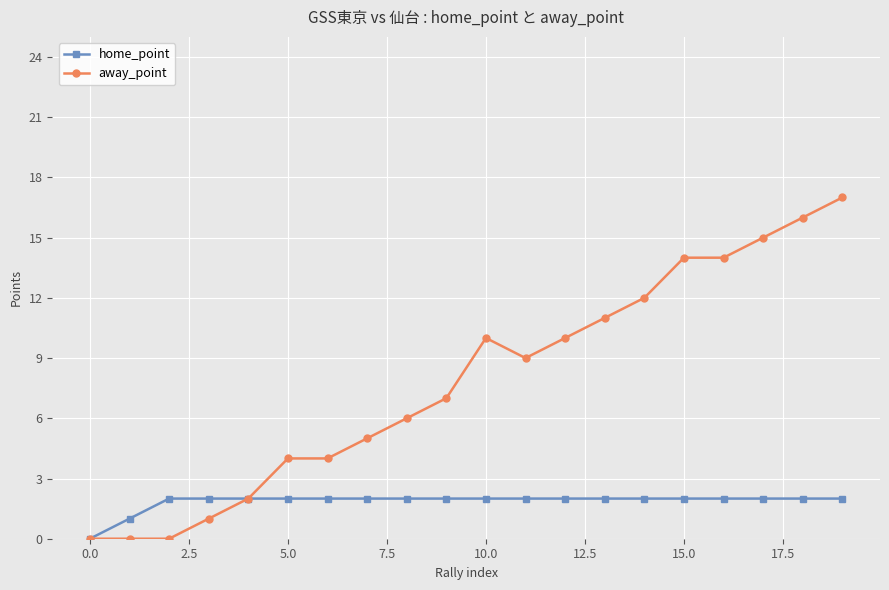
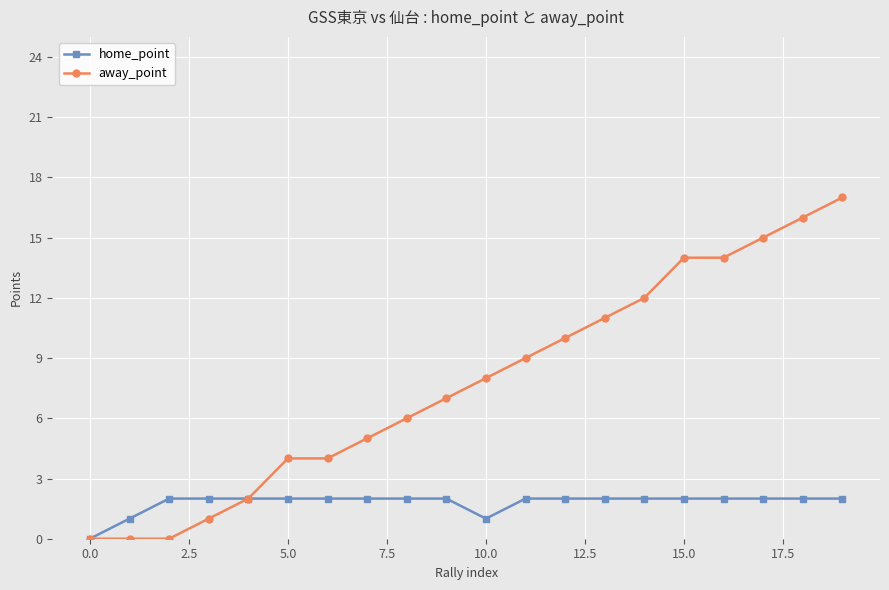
  {
    "home_point": {
      "5.0": 2,
-     "10.0": 2,
+     "10.0": 1,
      "15.0": 2
    },
    "away_point": {
      "5.0": 4,
-     "10.0": 10,
+     "10.0": 8,
      "15.0": 14
    }
  }
